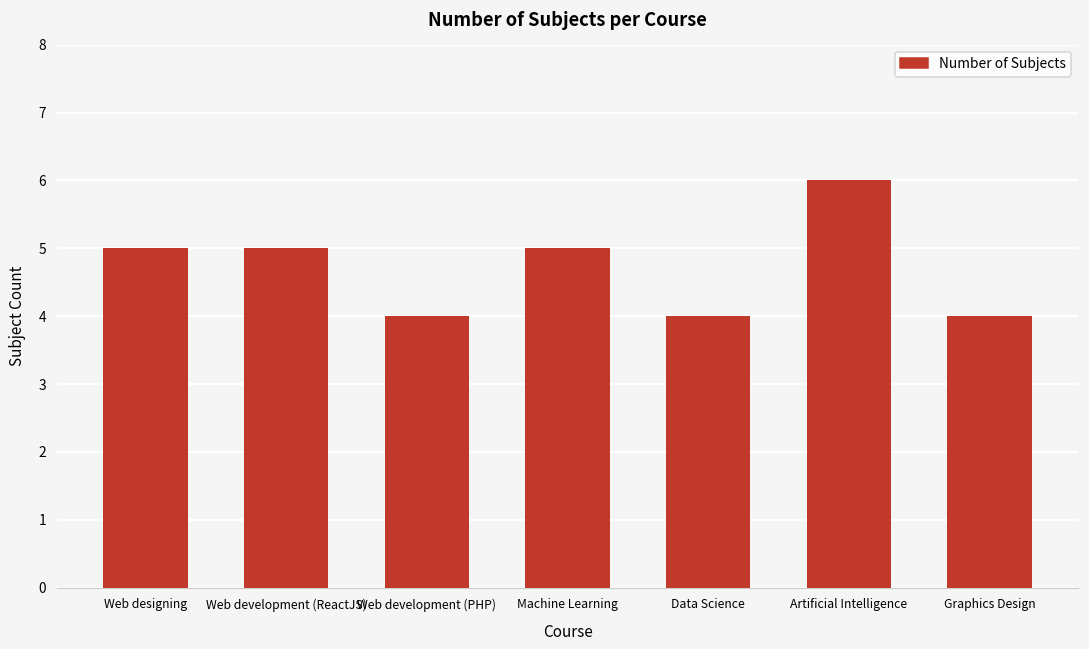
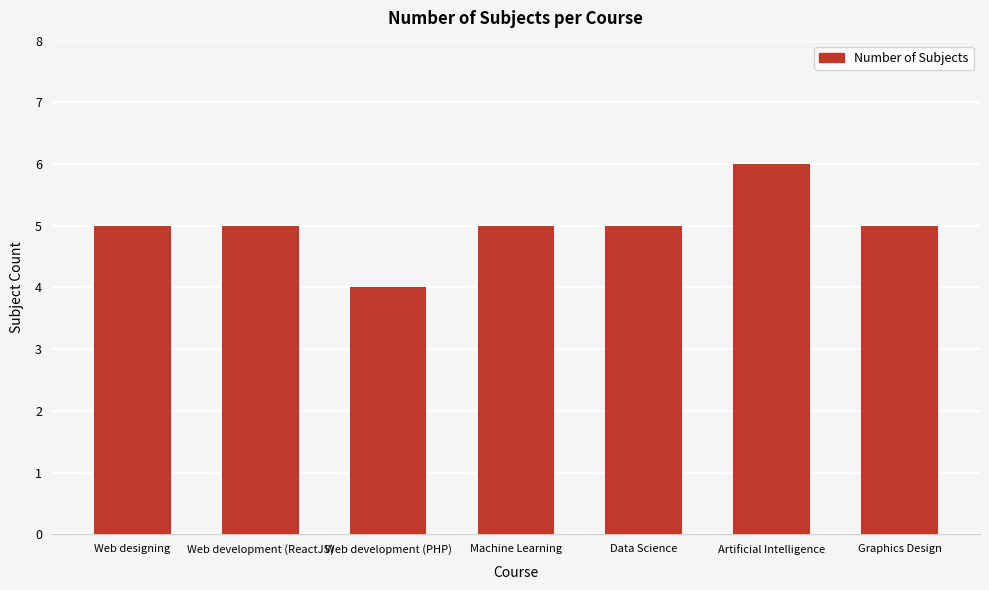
  {
    "Web designing": 5,
    "Web development (ReactJS)": 5,
    "Web development (PHP)": 4,
    "Machine Learning": 5,
-   "Data Science": 4,
+   "Data Science": 5,
    "Artificial Intelligence": 6,
-   "Graphics Design": 4
+   "Graphics Design": 5
  }
